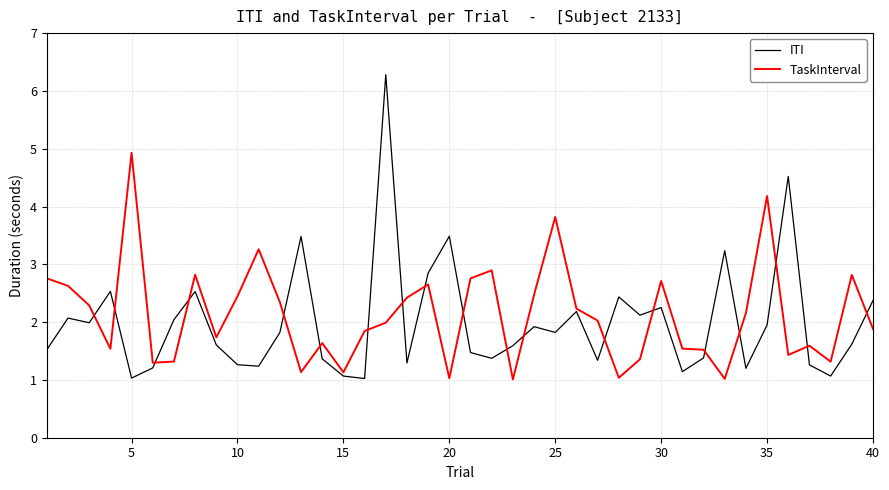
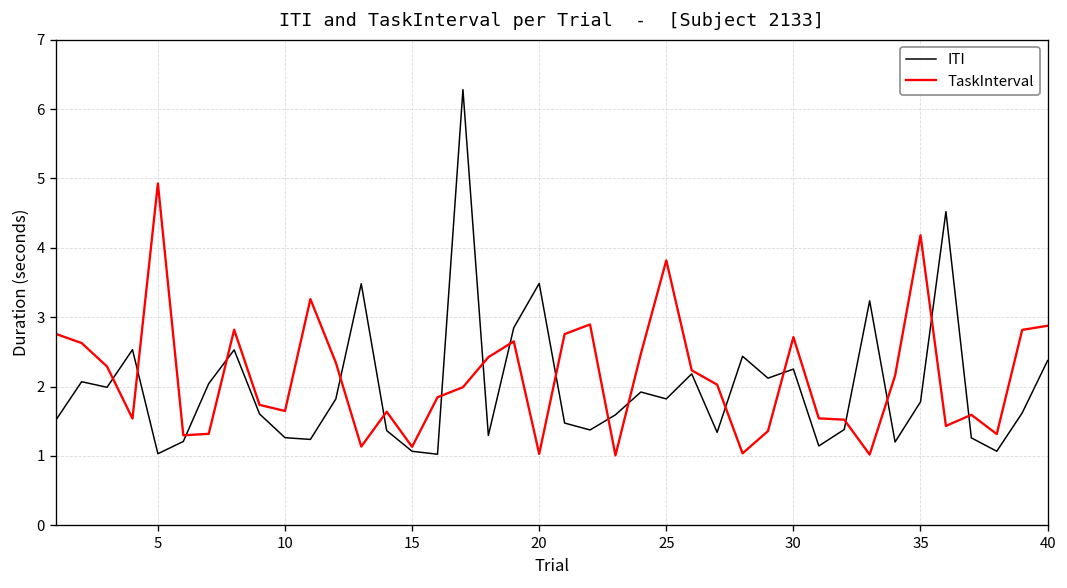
  {
    "ITI": {
      "5": 1.0,
      "10": 1.3,
      "15": 1.1,
      "20": 3.5,
      "25": 1.8,
      "30": 2.3,
-     "35": 1.9,
+     "35": 1.8,
      "40": 2.4
    },
    "TaskInterval": {
      "5": 4.9,
-     "10": 2.4,
+     "10": 1.6,
      "15": 1.1,
      "20": 1.0,
      "25": 3.8,
      "30": 2.7,
      "35": 4.2,
-     "40": 1.9
+     "40": 2.9
    }
  }
